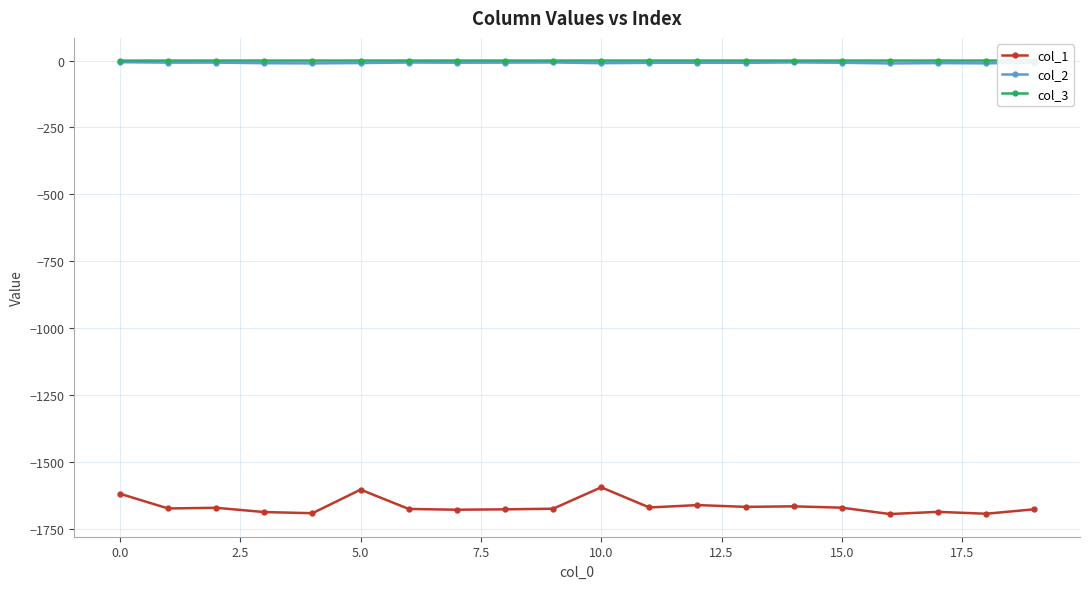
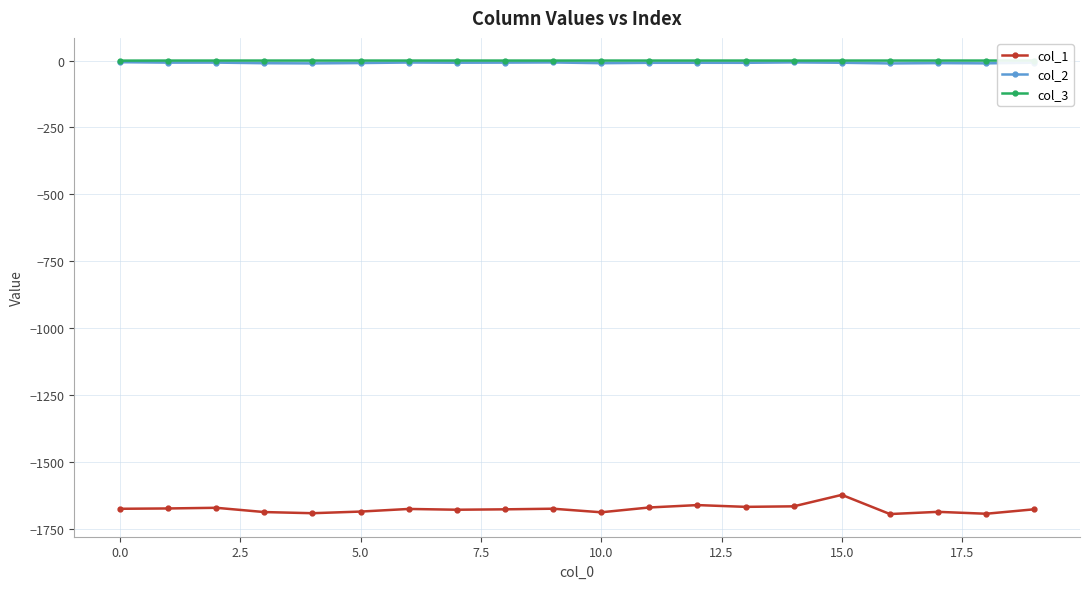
  {
    "col_1": {
-     "0.0": -1620,
-     "5.0": -1600,
-     "10.0": -1600,
-     "15.0": -1670
+     "0.0": -1680,
+     "5.0": -1690,
+     "10.0": -1690,
+     "15.0": -1620
    },
    "col_2": {
      "10.0": -10
    },
    "col_3": {
      "10.0": 0
    }
  }
